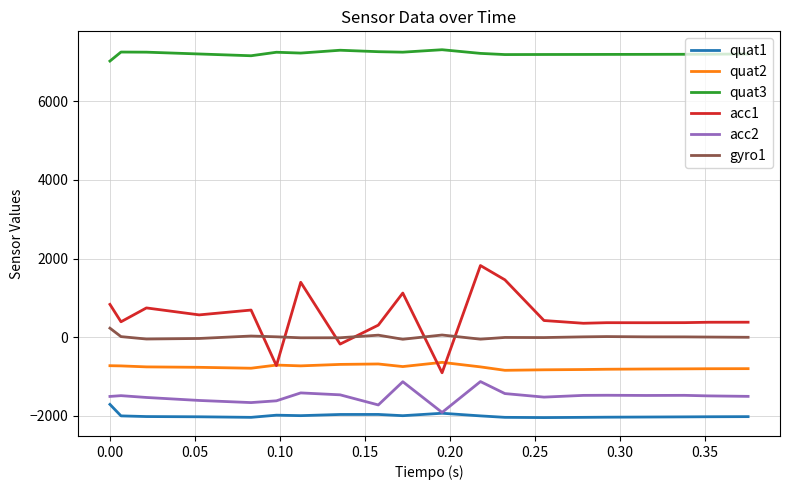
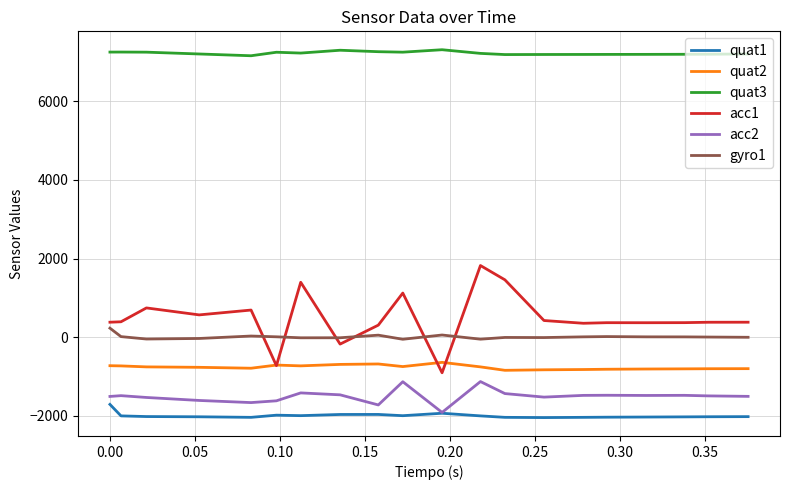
  {
    "quat1": {
      "0.00": -1700
    },
    "quat2": {
      "0.00": -700
    },
    "quat3": {
-     "0.00": 7000
+     "0.00": 7200
    },
    "acc1": {
-     "0.00": 800
+     "0.00": 400
    },
    "acc2": {
      "0.00": -1500
    },
    "gyro1": {
      "0.00": 200
    }
  }
